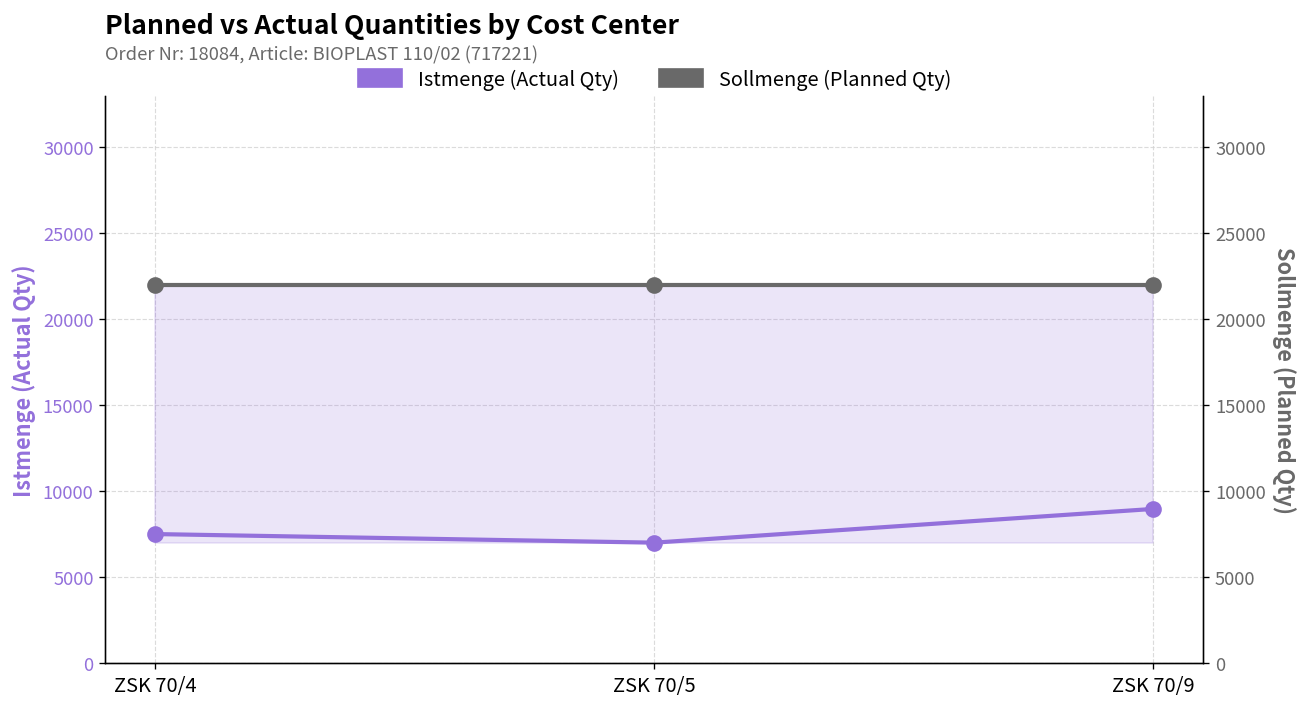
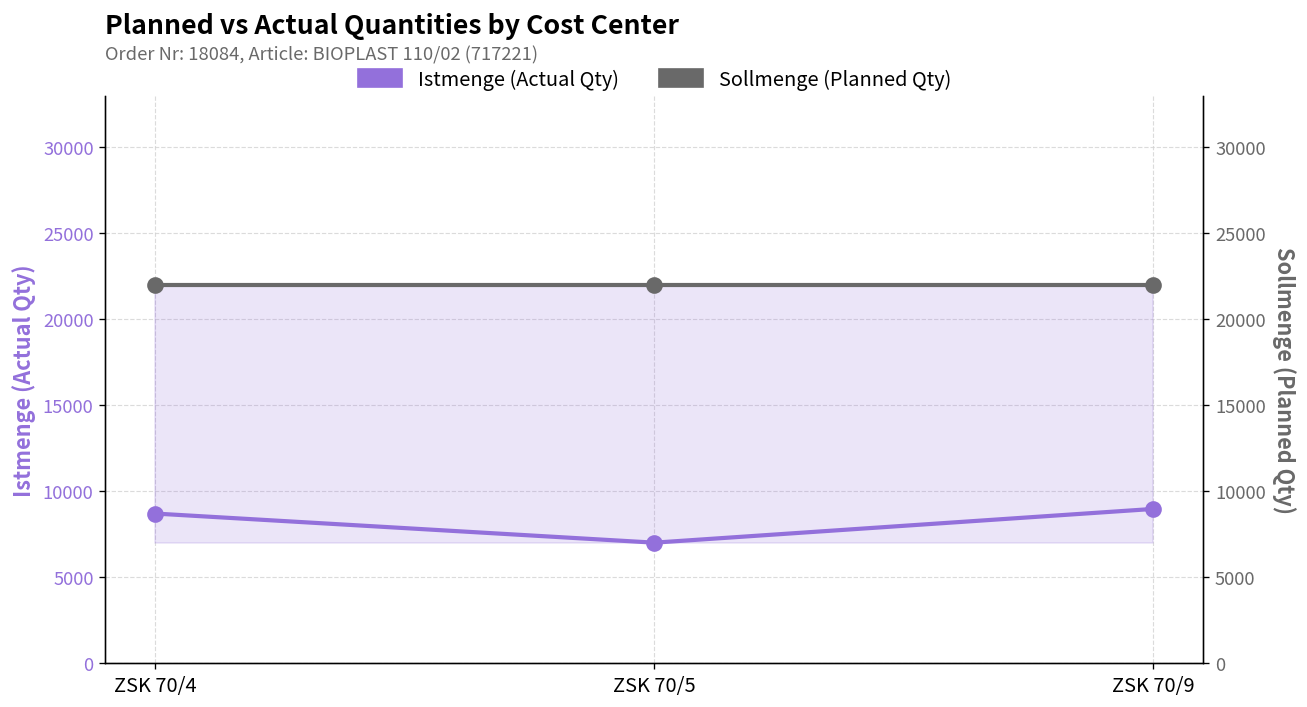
  {
    "Istmenge (Actual Qty)": {
-     "ZSK 70/4": 7500,
+     "ZSK 70/4": 8700,
      "ZSK 70/5": 7000,
      "ZSK 70/9": 9000
    },
    "Sollmenge (Planned Qty)": {
      "ZSK 70/4": 22000,
      "ZSK 70/5": 22000,
      "ZSK 70/9": 22000
    }
  }
